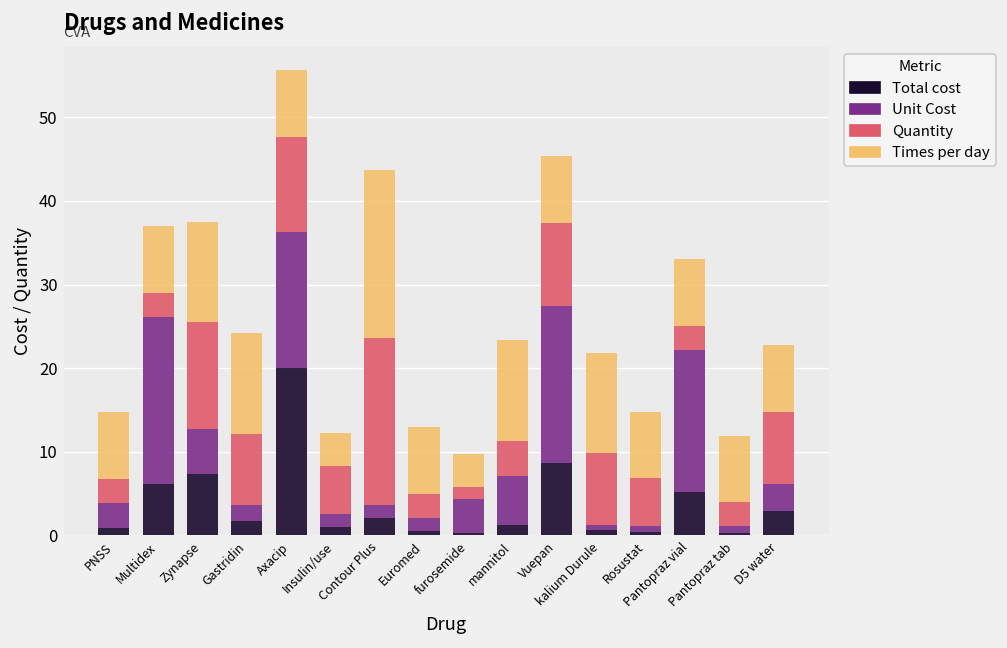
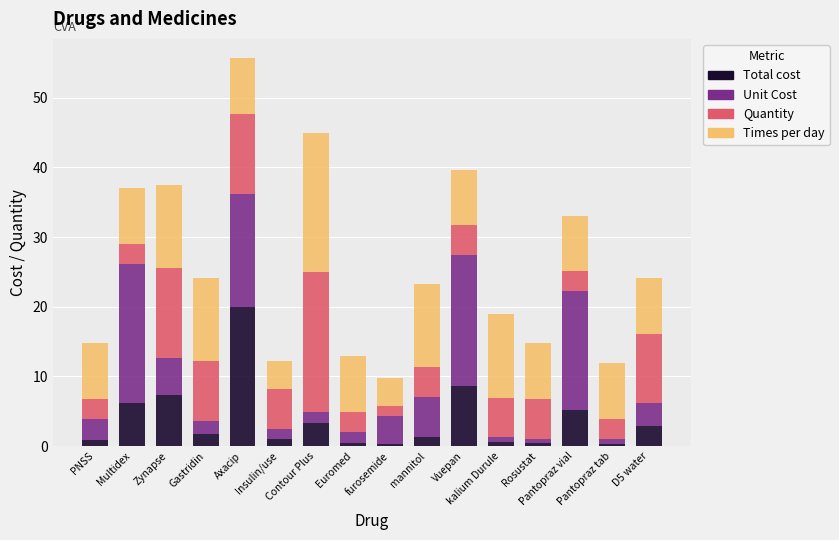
  {
    "Total cost": {
      "PNSS": 1,
      "Multidex": 6,
      "Zynapse": 7,
      "Gastridin": 2,
      "Axacip": 20,
      "Insulin/use": 1,
-     "Contour Plus": 2,
+     "Contour Plus": 3,
      "Euromed": 0,
      "mannitol": 1,
      "Vuepan": 9,
      "kalium Durule": 1,
      "Rosustat": 0,
      "Pantopraz vial": 5,
      "D5 water": 3
    },
    "Unit Cost": {
      "PNSS": 3,
      "Multidex": 20,
      "Zynapse": 5,
      "Gastridin": 2,
      "Axacip": 16,
      "Insulin/use": 2,
      "Contour Plus": 2,
      "Euromed": 2,
      "furosemide": 4,
      "mannitol": 6,
      "Vuepan": 19,
      "kalium Durule": 1,
      "Rosustat": 1,
      "Pantopraz vial": 17,
      "Pantopraz tab": 1,
      "D5 water": 3
    },
    "Quantity": {
      "PNSS": 3,
      "Multidex": 3,
      "Zynapse": 13,
      "Gastridin": 9,
      "Axacip": 11,
      "Insulin/use": 6,
      "Contour Plus": 20,
      "Euromed": 3,
      "furosemide": 1,
      "mannitol": 4,
-     "Vuepan": 10,
-     "kalium Durule": 9,
+     "Vuepan": 4,
+     "kalium Durule": 6,
      "Rosustat": 6,
      "Pantopraz vial": 3,
      "Pantopraz tab": 3,
-     "D5 water": 9
+     "D5 water": 10
    },
    "Times per day": {
      "PNSS": 8,
      "Multidex": 8,
      "Zynapse": 12,
      "Gastridin": 12,
      "Axacip": 8,
      "Insulin/use": 4,
      "Contour Plus": 20,
      "Euromed": 8,
      "furosemide": 4,
      "mannitol": 12,
      "Vuepan": 8,
      "kalium Durule": 12,
      "Rosustat": 8,
      "Pantopraz vial": 8,
      "Pantopraz tab": 8,
      "D5 water": 8
    }
  }
